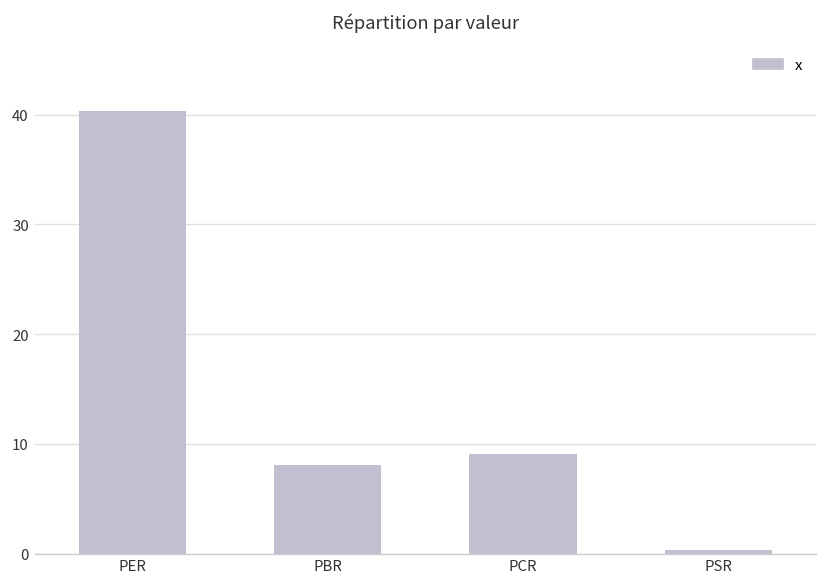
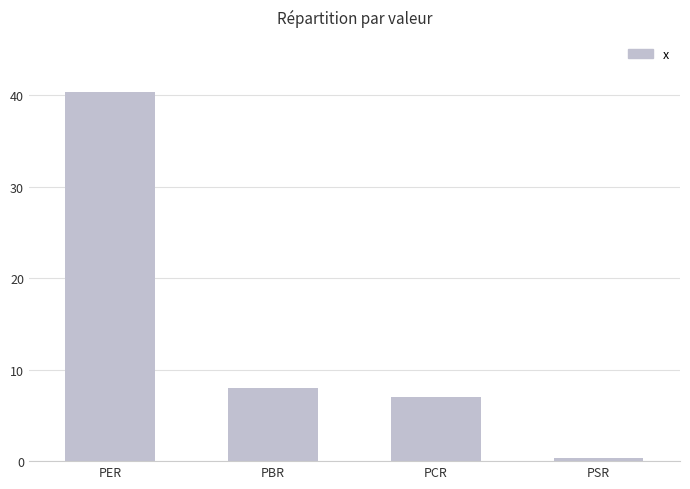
  {
    "PER": 40,
    "PBR": 8,
-   "PCR": 9,
+   "PCR": 7,
    "PSR": 0
  }
